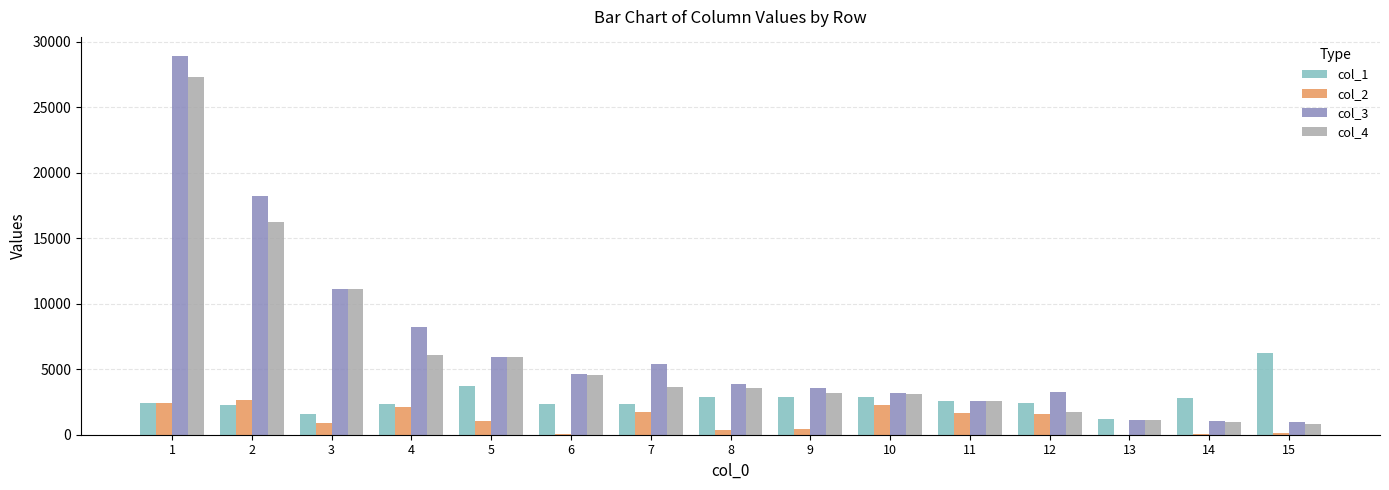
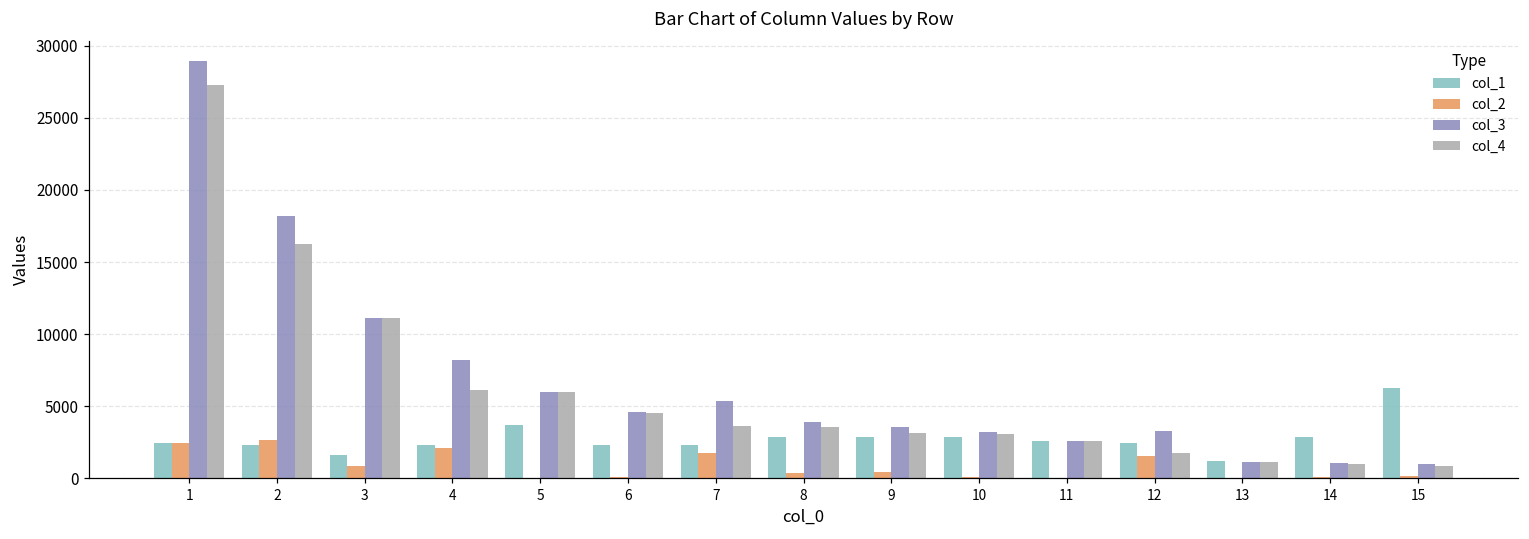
  {
    "col_2": {
      "1": 2400,
      "2": 2700,
      "3": 900,
      "4": 2100,
-     "5": 1000,
+     "5": 0,
      "7": 1800,
      "8": 300,
      "9": 400,
-     "10": 2300,
-     "11": 1700,
+     "10": 100,
+     "11": 0,
      "12": 1600,
      "13": 0
    }
  }
